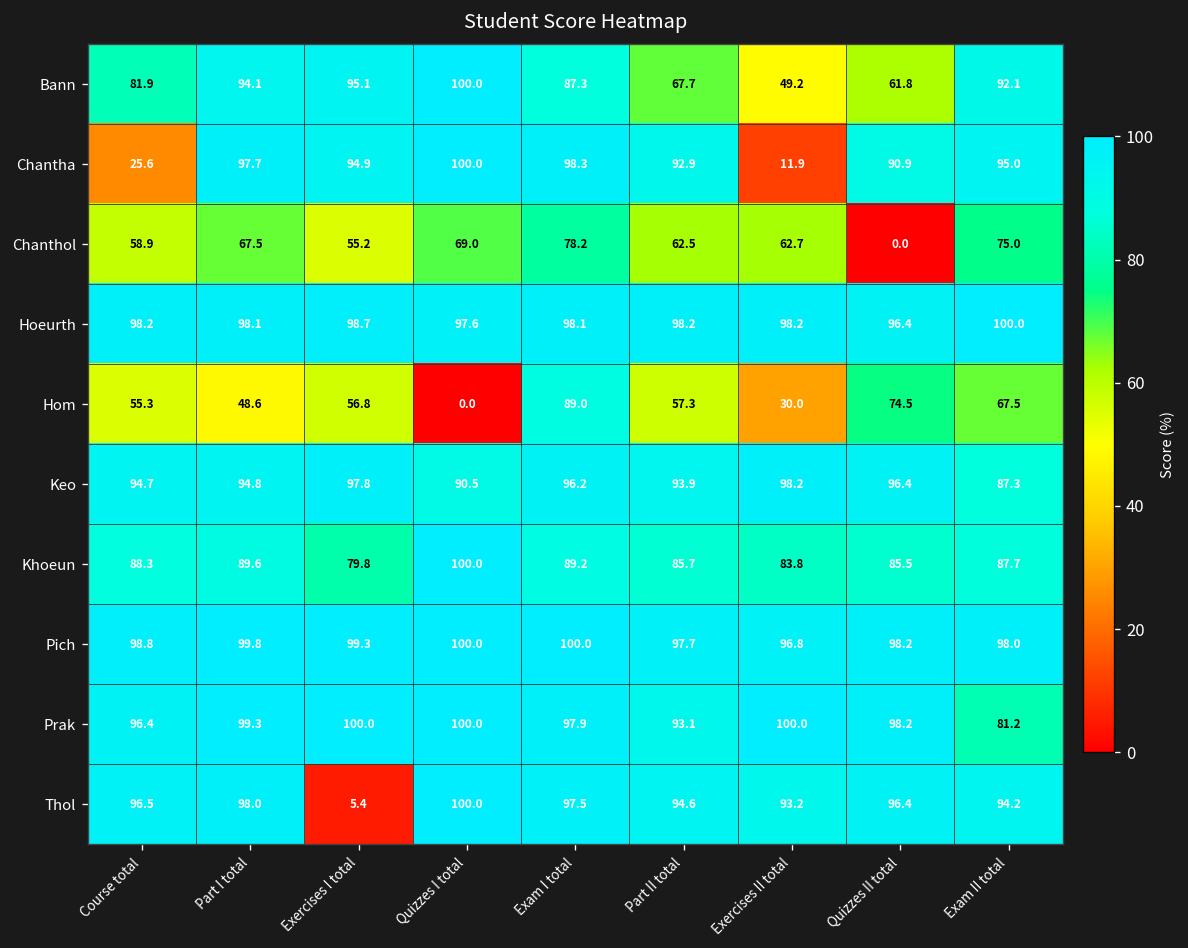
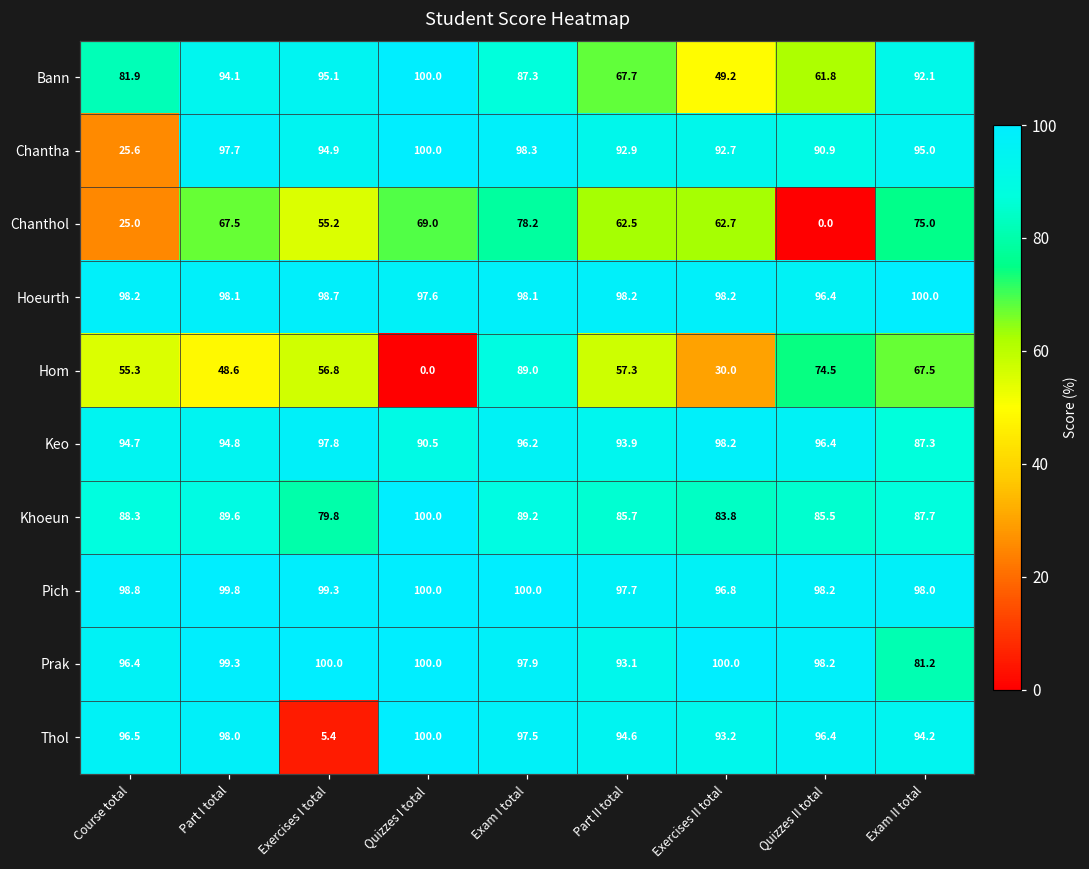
  {
    "Bann": {
      "Course total": 81.9,
      "Part I total": 94.1,
      "Exercises I total": 95.1,
      "Quizzes I total": 100.0,
      "Exam I total": 87.3,
      "Part II total": 67.7,
      "Exercises II total": 49.2,
      "Quizzes II total": 61.8,
      "Exam II total": 92.1
    },
    "Chantha": {
      "Course total": 25.6,
      "Part I total": 97.7,
      "Exercises I total": 94.9,
      "Quizzes I total": 100.0,
      "Exam I total": 98.3,
      "Part II total": 92.9,
-     "Exercises II total": 11.9,
+     "Exercises II total": 92.7,
      "Quizzes II total": 90.9,
      "Exam II total": 95.0
    },
    "Chanthol": {
-     "Course total": 58.9,
+     "Course total": 25.0,
      "Part I total": 67.5,
      "Exercises I total": 55.2,
      "Quizzes I total": 69.0,
      "Exam I total": 78.2,
      "Part II total": 62.5,
      "Exercises II total": 62.7,
      "Quizzes II total": 0.0,
      "Exam II total": 75.0
    },
    "Hoeurth": {
      "Course total": 98.2,
      "Part I total": 98.1,
      "Exercises I total": 98.7,
      "Quizzes I total": 97.6,
      "Exam I total": 98.1,
      "Part II total": 98.2,
      "Exercises II total": 98.2,
      "Quizzes II total": 96.4,
      "Exam II total": 100.0
    },
    "Hom": {
      "Course total": 55.3,
      "Part I total": 48.6,
      "Exercises I total": 56.8,
      "Quizzes I total": 0.0,
      "Exam I total": 89.0,
      "Part II total": 57.3,
      "Exercises II total": 30.0,
      "Quizzes II total": 74.5,
      "Exam II total": 67.5
    },
    "Keo": {
      "Course total": 94.7,
      "Part I total": 94.8,
      "Exercises I total": 97.8,
      "Quizzes I total": 90.5,
      "Exam I total": 96.2,
      "Part II total": 93.9,
      "Exercises II total": 98.2,
      "Quizzes II total": 96.4,
      "Exam II total": 87.3
    },
    "Khoeun": {
      "Course total": 88.3,
      "Part I total": 89.6,
      "Exercises I total": 79.8,
      "Quizzes I total": 100.0,
      "Exam I total": 89.2,
      "Part II total": 85.7,
      "Exercises II total": 83.8,
      "Quizzes II total": 85.5,
      "Exam II total": 87.7
    },
    "Pich": {
      "Course total": 98.8,
      "Part I total": 99.8,
      "Exercises I total": 99.3,
      "Quizzes I total": 100.0,
      "Exam I total": 100.0,
      "Part II total": 97.7,
      "Exercises II total": 96.8,
      "Quizzes II total": 98.2,
      "Exam II total": 98.0
    },
    "Prak": {
      "Course total": 96.4,
      "Part I total": 99.3,
      "Exercises I total": 100.0,
      "Quizzes I total": 100.0,
      "Exam I total": 97.9,
      "Part II total": 93.1,
      "Exercises II total": 100.0,
      "Quizzes II total": 98.2,
      "Exam II total": 81.2
    },
    "Thol": {
      "Course total": 96.5,
      "Part I total": 98.0,
      "Exercises I total": 5.4,
      "Quizzes I total": 100.0,
      "Exam I total": 97.5,
      "Part II total": 94.6,
      "Exercises II total": 93.2,
      "Quizzes II total": 96.4,
      "Exam II total": 94.2
    }
  }
